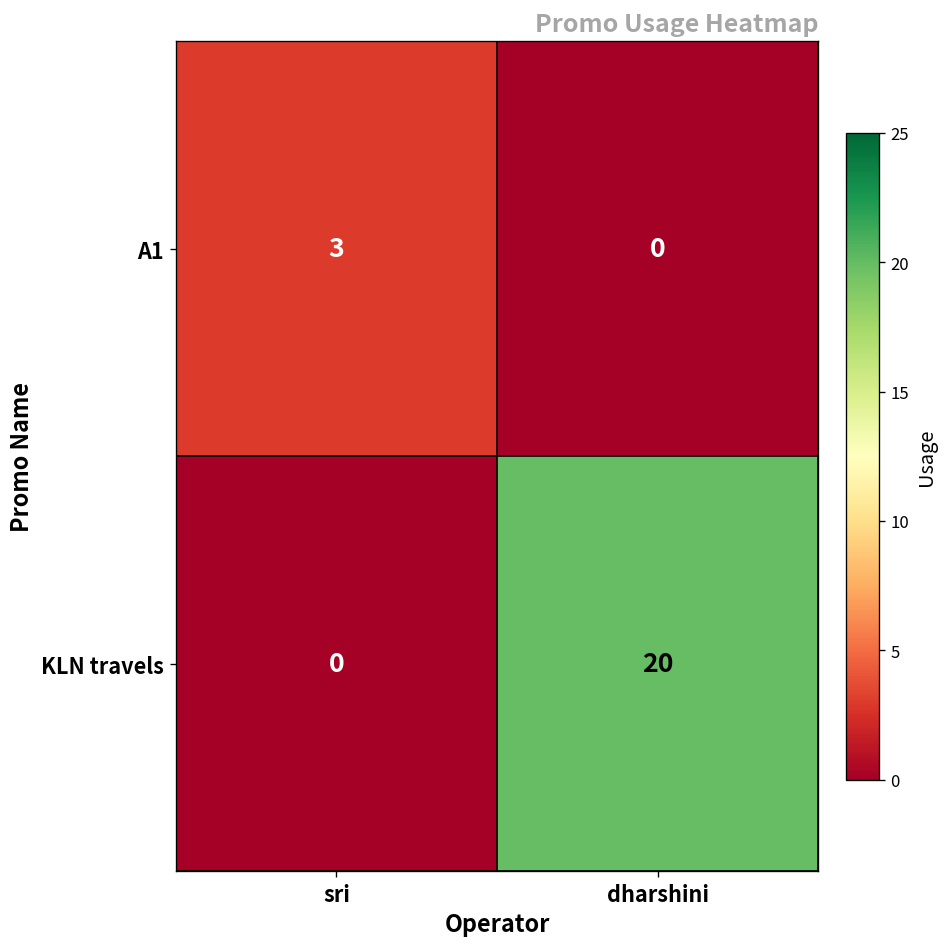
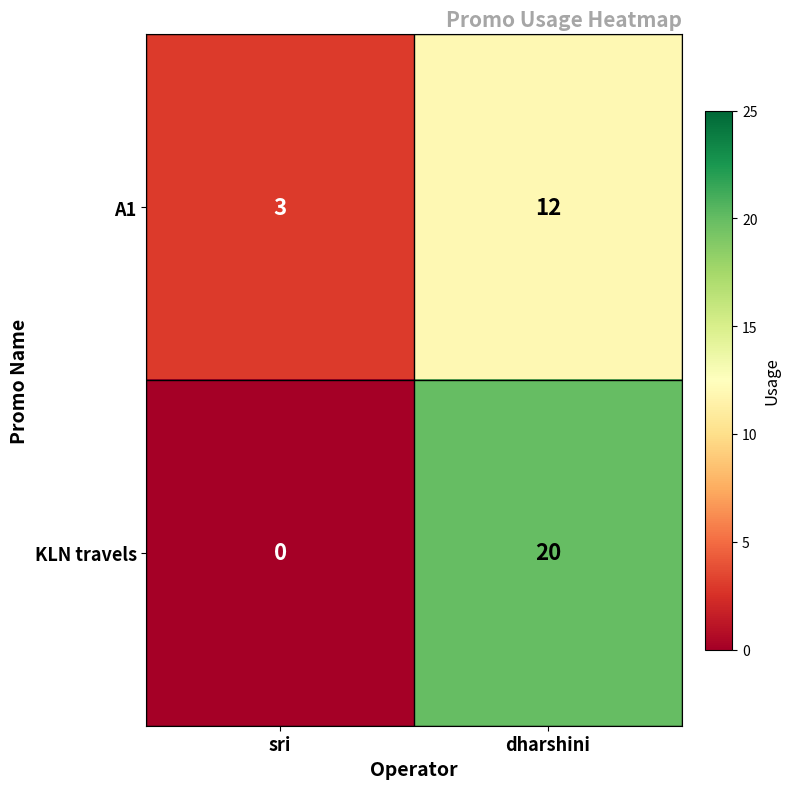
  {
    "A1": {
      "sri": 3,
-     "dharshini": 0
+     "dharshini": 12
    },
    "KLN travels": {
      "sri": 0,
      "dharshini": 20
    }
  }
